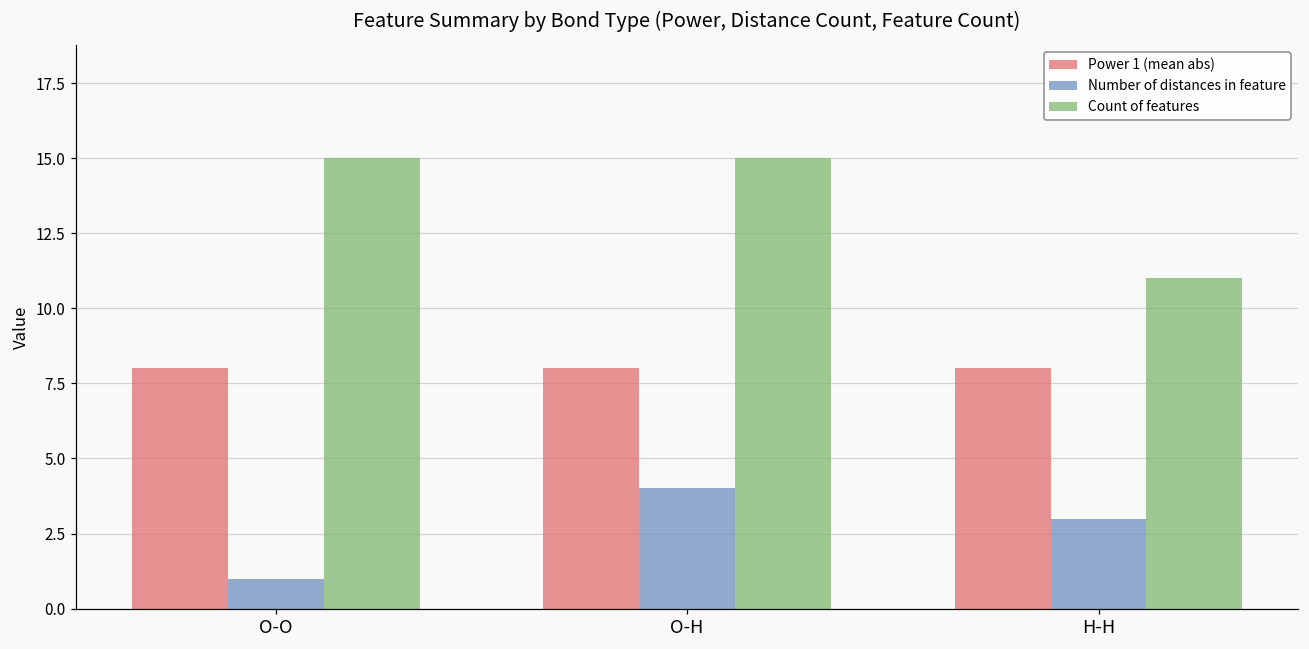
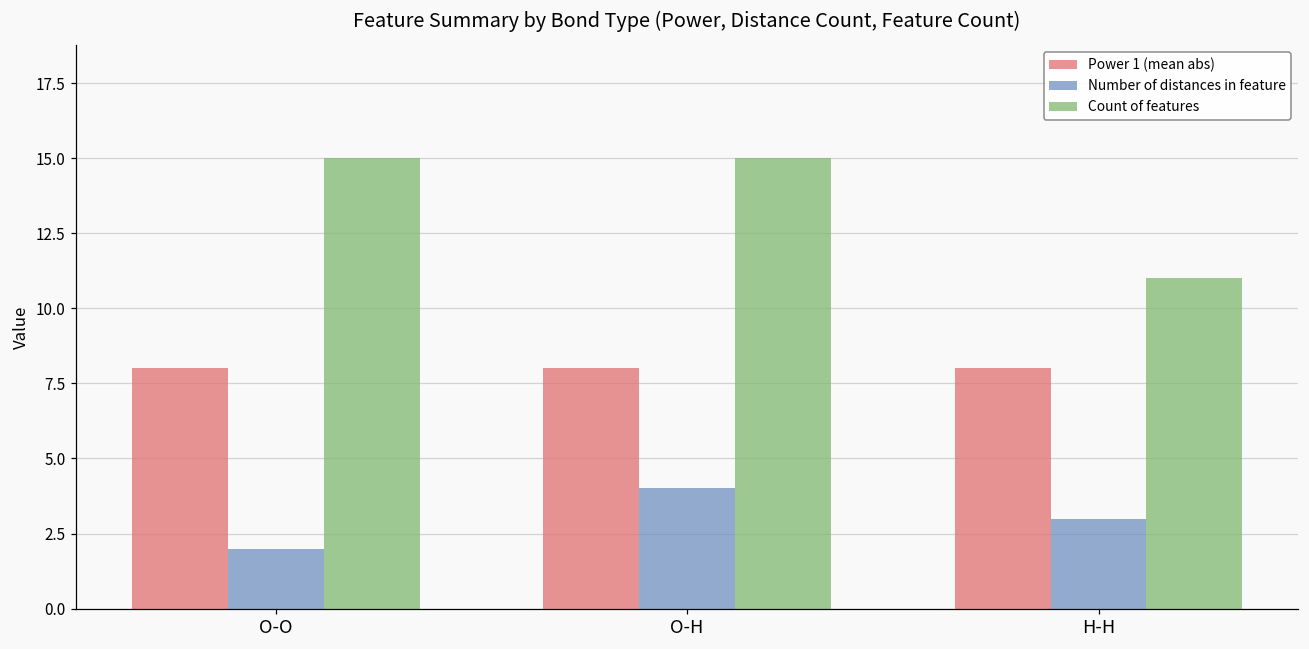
  {
    "Power 1 (mean abs)": {
      "O-O": 8,
      "O-H": 8,
      "H-H": 8
    },
    "Number of distances in feature": {
-     "O-O": 1,
+     "O-O": 2,
      "O-H": 4,
      "H-H": 3
    },
    "Count of features": {
      "O-O": 15,
      "O-H": 15,
      "H-H": 11
    }
  }
